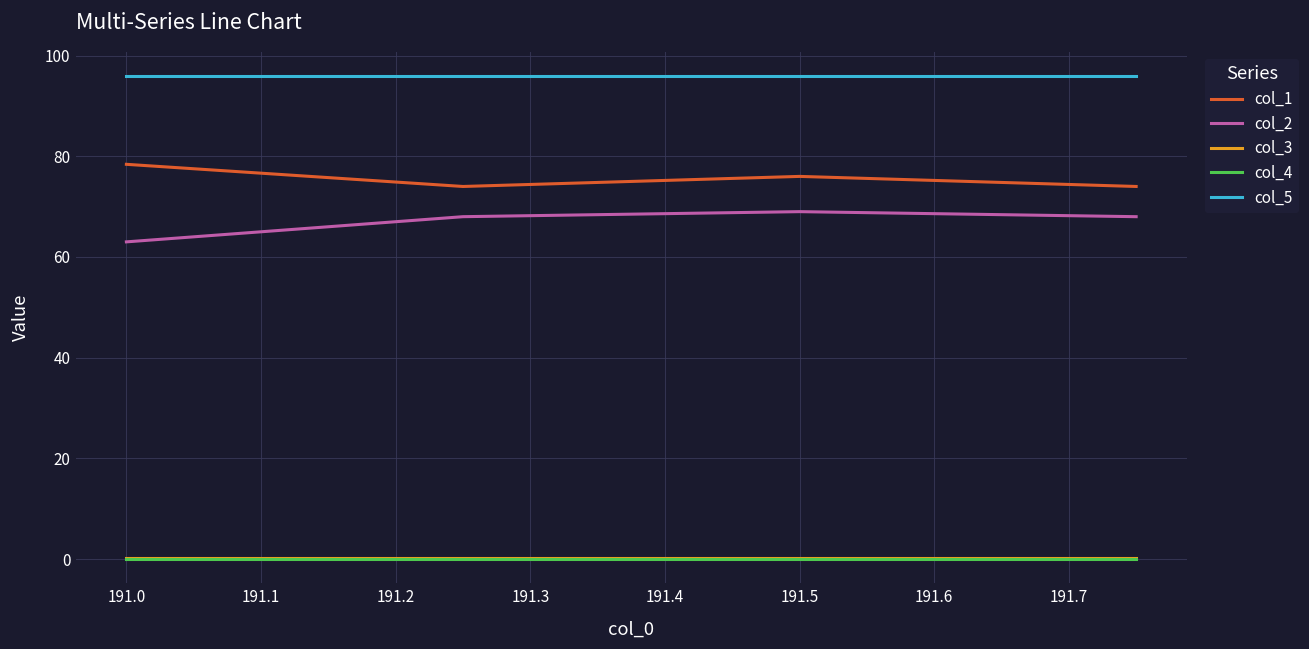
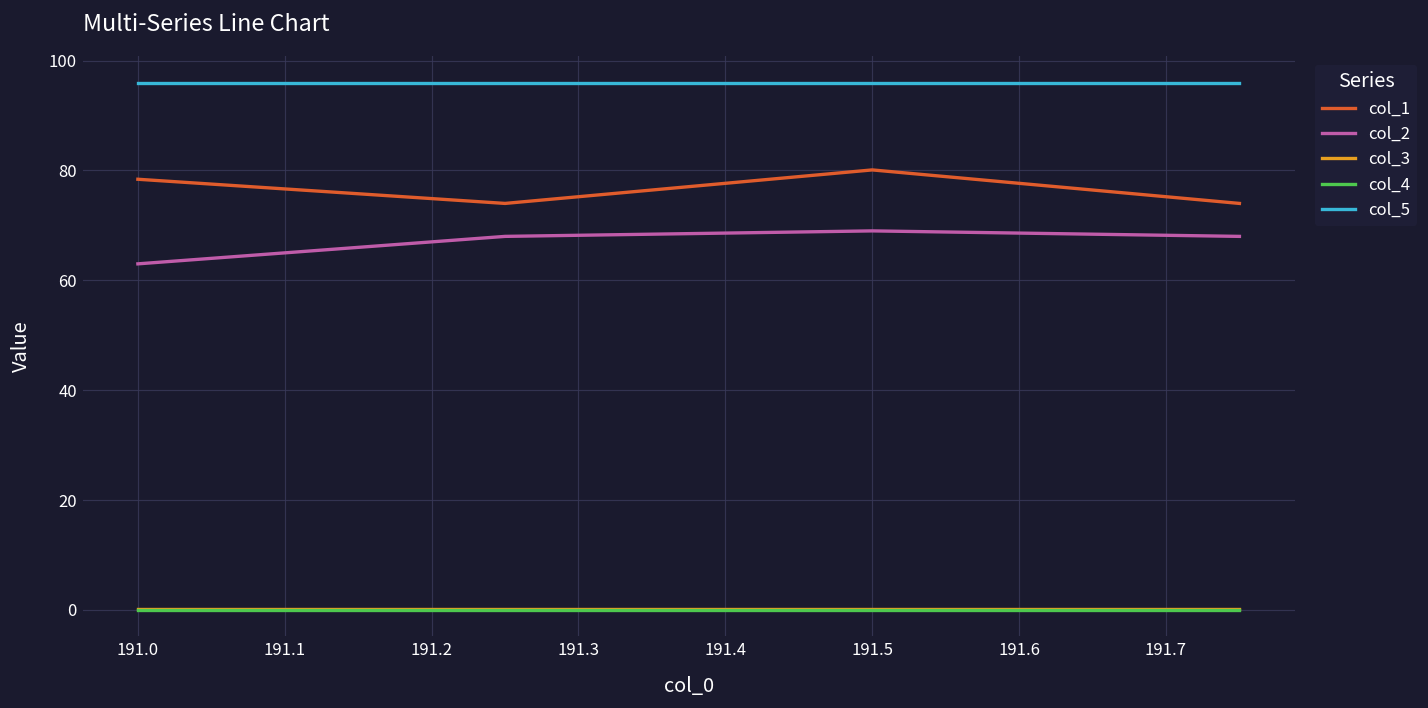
  {
    "col_1": {
      "191.0": 78,
-     "191.5": 76
+     "191.5": 80
    },
    "col_2": {
      "191.0": 63,
      "191.5": 69
    },
    "col_5": {
      "191.0": 96,
      "191.5": 96
    }
  }
